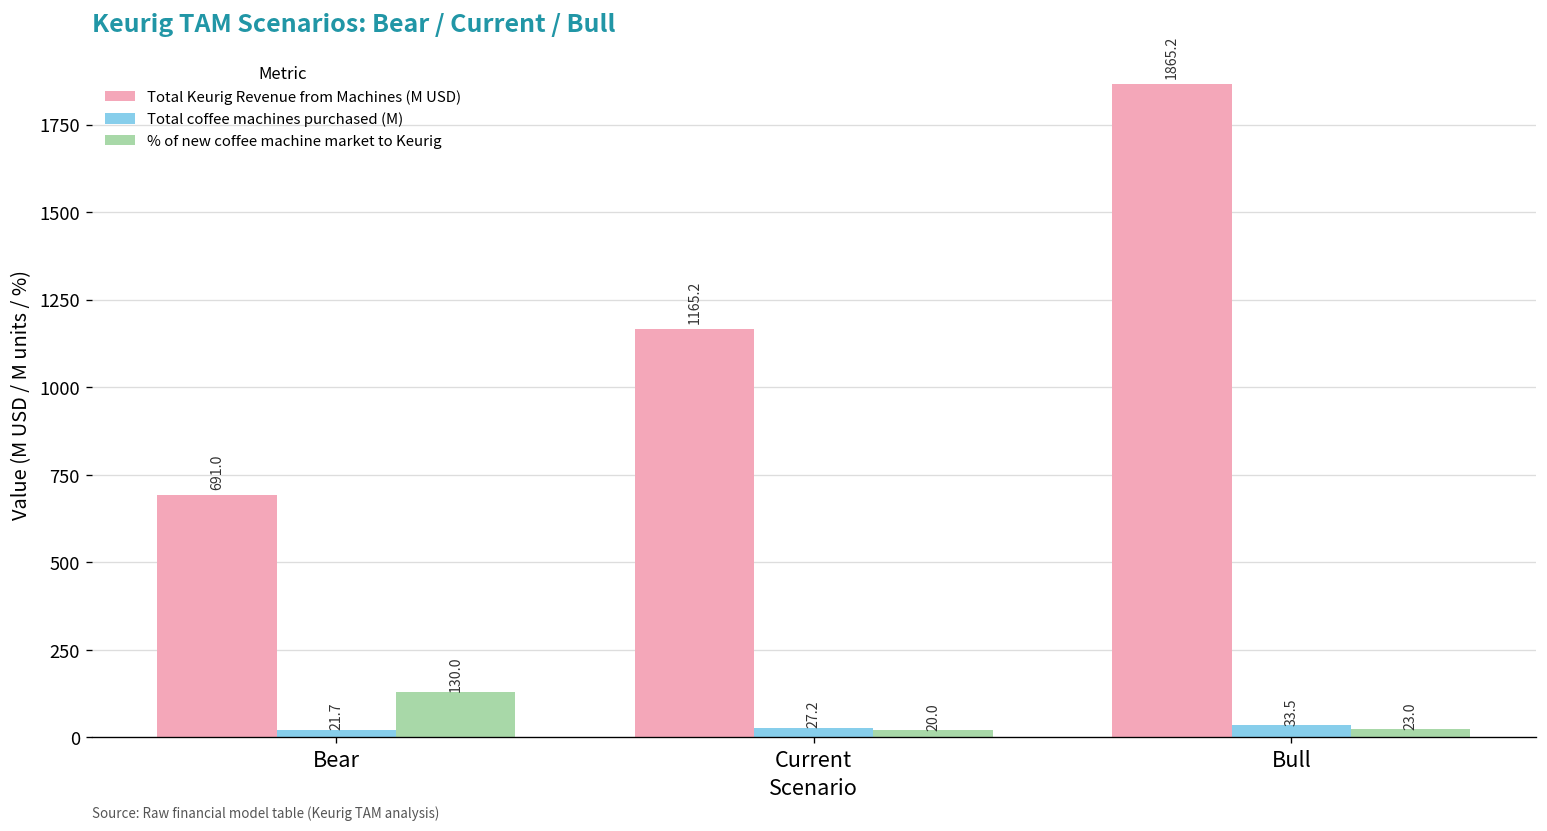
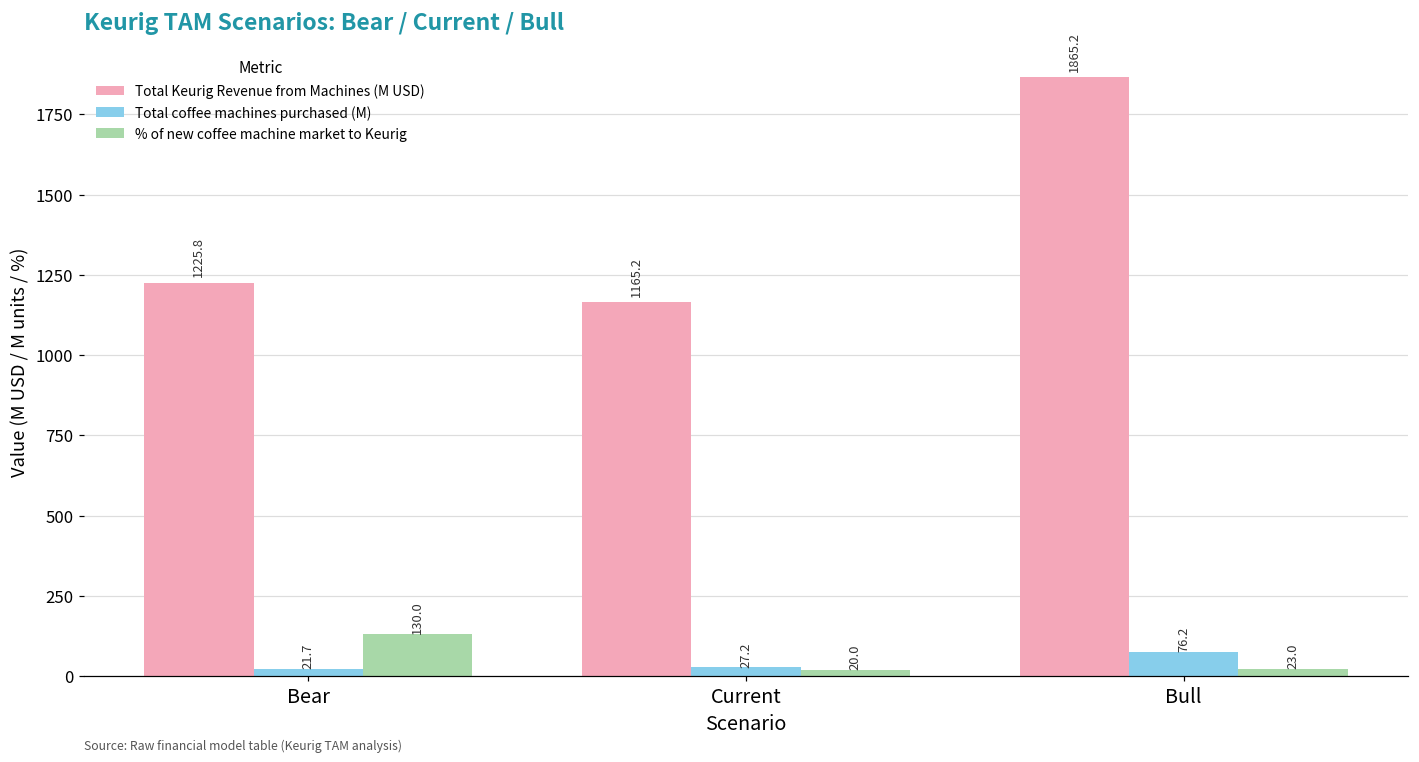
  {
    "Total Keurig Revenue from Machines (M USD)": {
-     "Bear": 691.0,
+     "Bear": 1225.8,
      "Current": 1165.2,
      "Bull": 1865.2
    },
    "Total coffee machines purchased (M)": {
      "Bear": 21.7,
      "Current": 27.2,
-     "Bull": 33.5
+     "Bull": 76.2
    },
    "% of new coffee machine market to Keurig": {
      "Bear": 130.0,
      "Current": 20.0,
      "Bull": 23.0
    }
  }
